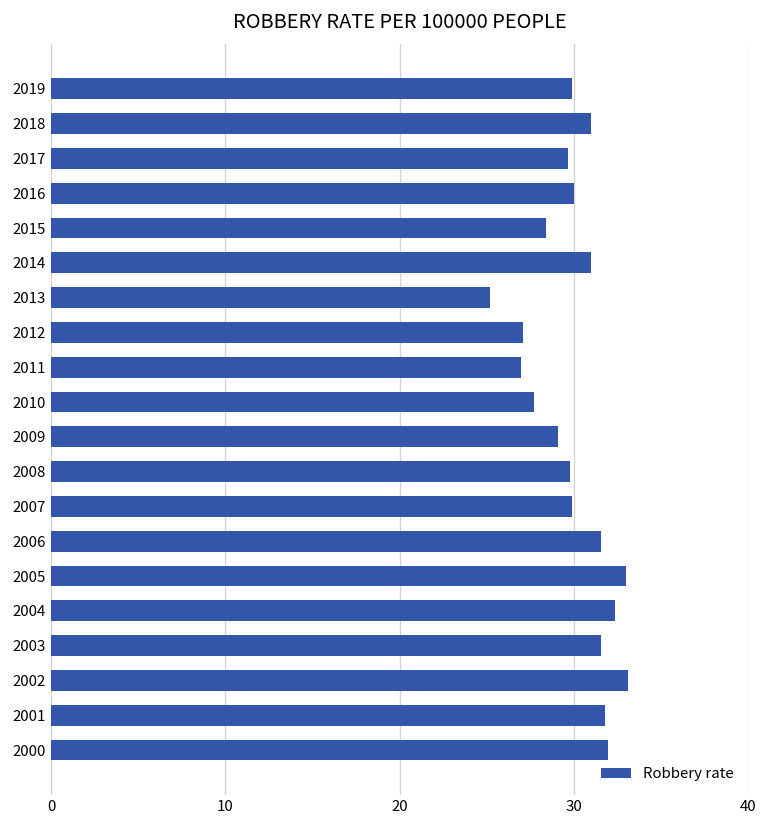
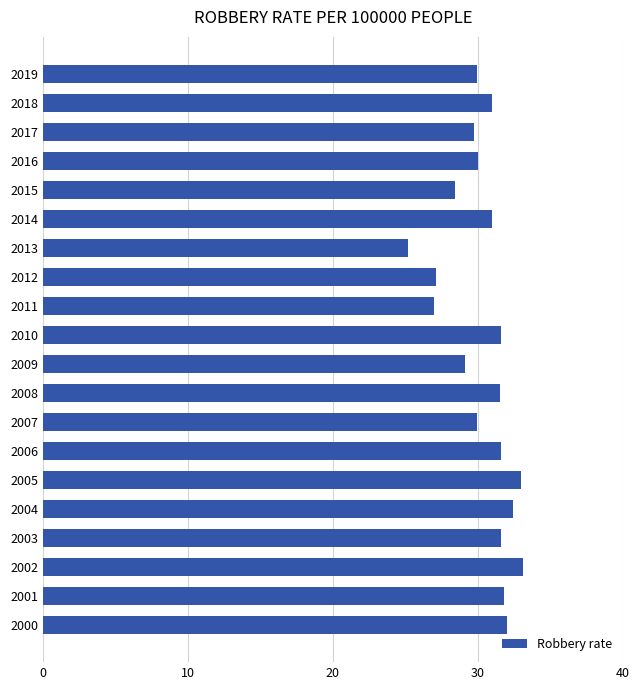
  {
    "2019": 29.9,
    "2018": 31.0,
    "2017": 29.7,
    "2016": 30.0,
    "2015": 28.4,
    "2014": 31.0,
    "2013": 25.2,
    "2012": 27.1,
    "2011": 27.0,
-   "2010": 27.7,
+   "2010": 31.6,
    "2009": 29.1,
-   "2008": 29.8,
+   "2008": 31.5,
    "2007": 29.9,
    "2006": 31.6,
    "2005": 33.0,
    "2004": 32.4,
    "2003": 31.6,
    "2002": 33.1,
    "2001": 31.8,
    "2000": 32.0
  }
